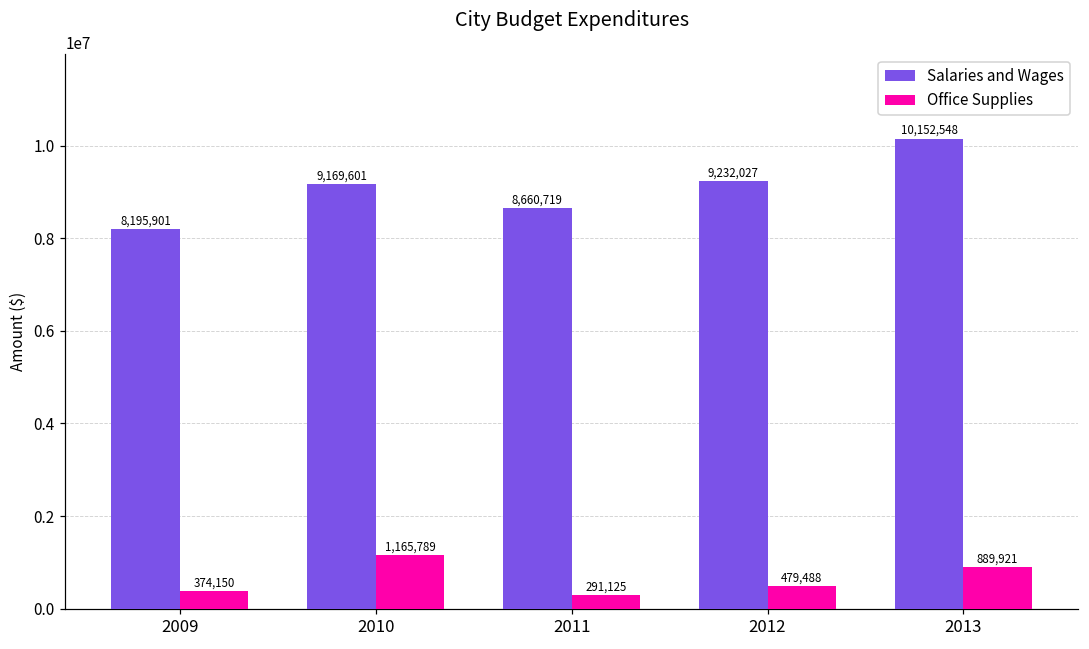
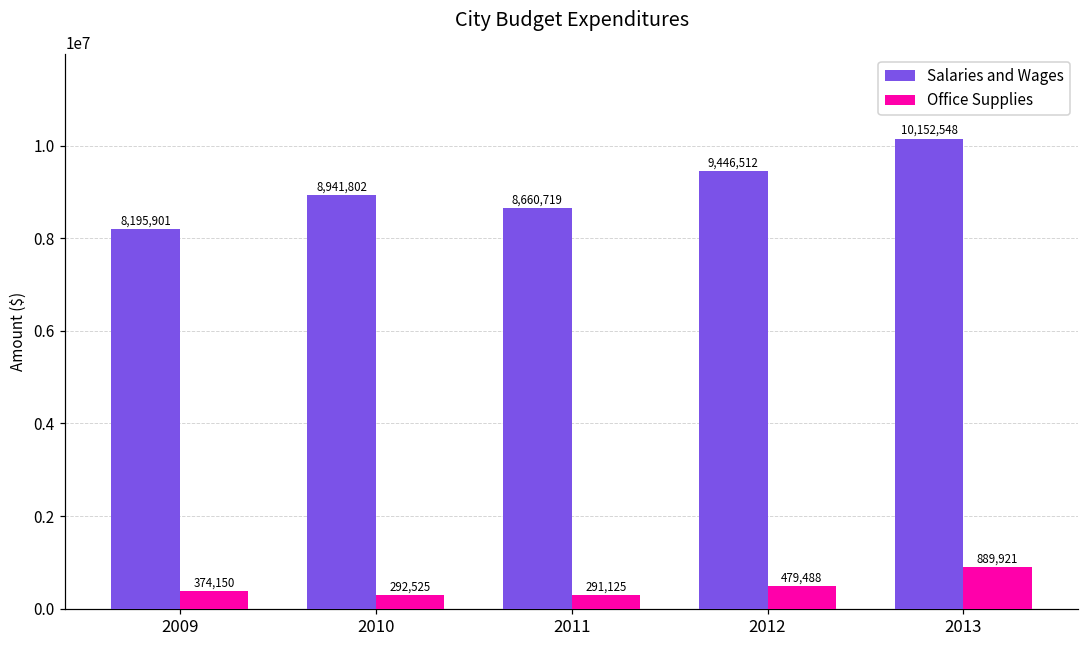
  {
    "Salaries and Wages": {
      "2009": "8,195,901",
-     "2010": "9,169,601",
+     "2010": "8,941,802",
      "2011": "8,660,719",
-     "2012": "9,232,027",
+     "2012": "9,446,512",
      "2013": "10,152,548"
    },
    "Office Supplies": {
      "2009": "374,150",
-     "2010": "1,165,789",
+     "2010": "292,525",
      "2011": "291,125",
      "2012": "479,488",
      "2013": "889,921"
    }
  }
